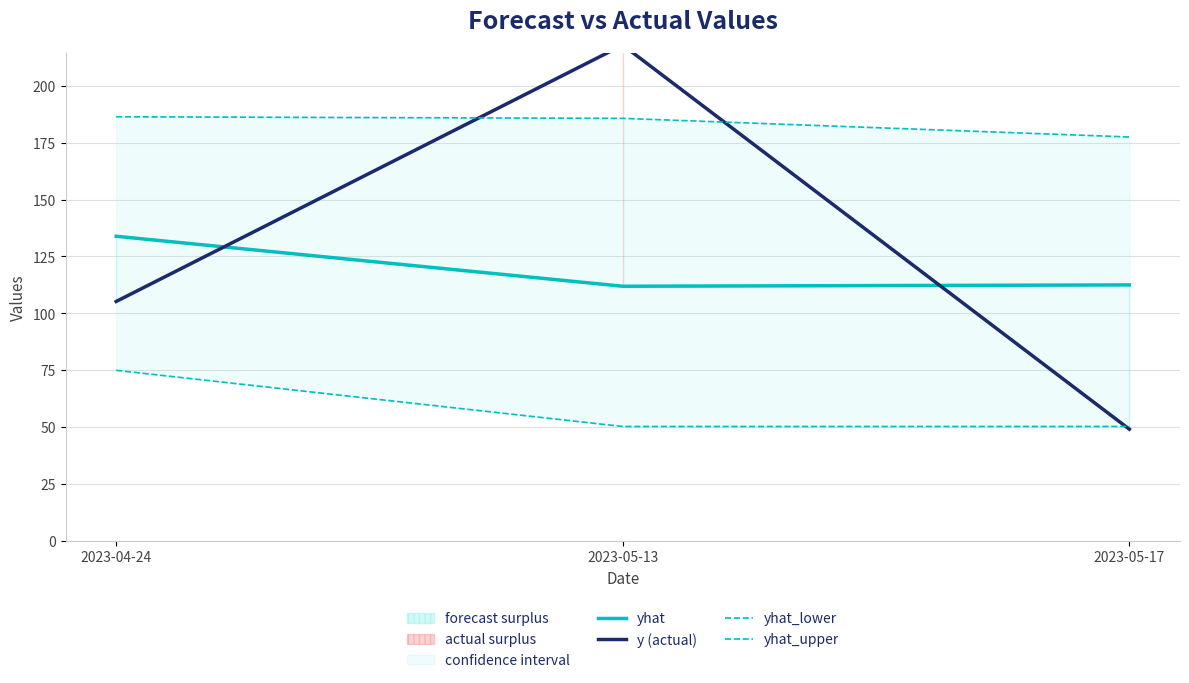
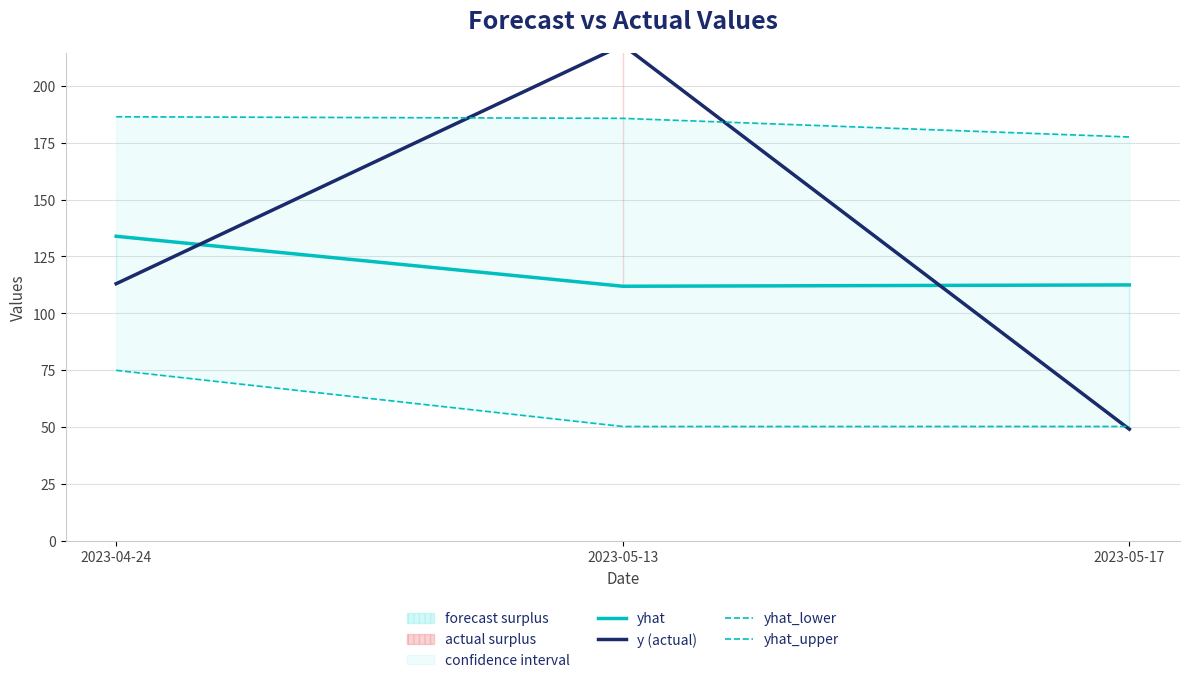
  {
    "y (actual)": {
-     "2023-04-24": 105,
+     "2023-04-24": 113,
      "2023-05-17": 49
    },
    "confidence interval": {
      "2023-04-24": 186,
      "2023-05-13": 186,
      "2023-05-17": 178
    }
  }
